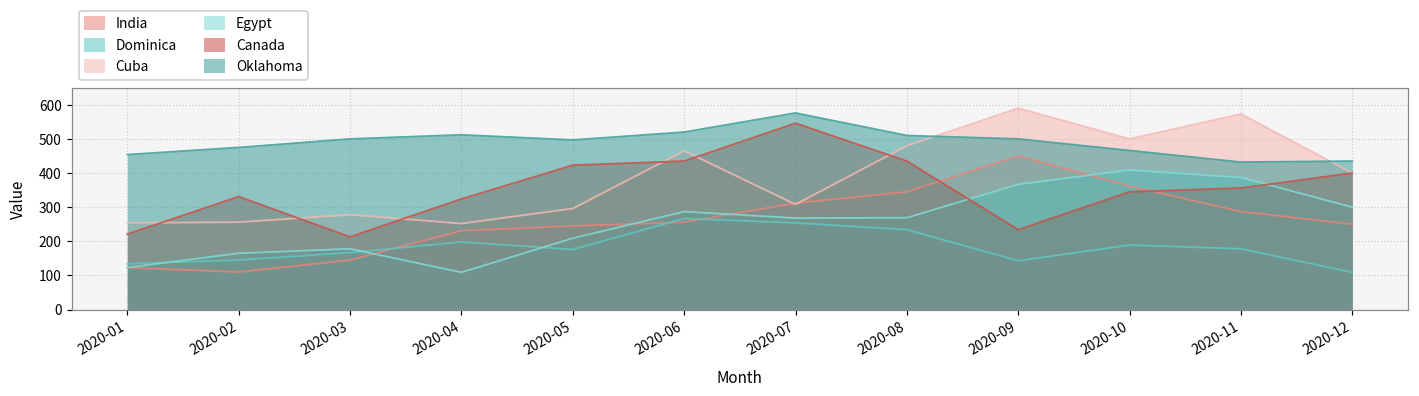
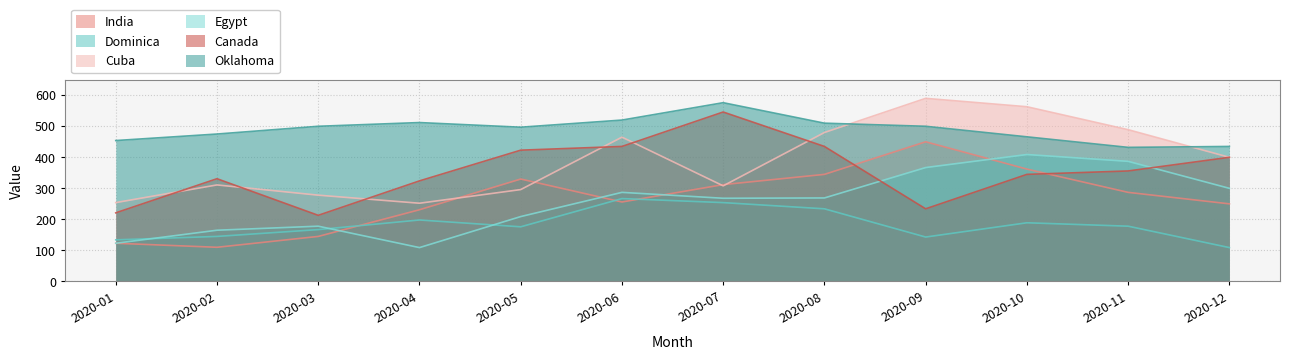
  {
    "India": {
      "2020-02": 110,
      "2020-03": 150,
      "2020-04": 230,
-     "2020-05": 250,
+     "2020-05": 330,
      "2020-06": 260,
      "2020-08": 350,
      "2020-09": 450,
      "2020-10": 360,
      "2020-11": 290,
      "2020-12": 250
    },
    "Cuba": {
      "2020-01": 250,
-     "2020-02": 260,
+     "2020-02": 310,
      "2020-03": 280,
      "2020-04": 250,
      "2020-05": 300,
      "2020-06": 470,
      "2020-08": 480,
      "2020-09": 590,
-     "2020-10": 500,
-     "2020-11": 570
+     "2020-10": 560,
+     "2020-11": 490
    },
    "Canada": {
      "2020-01": 220,
      "2020-02": 330,
      "2020-03": 210,
      "2020-04": 320,
      "2020-05": 420,
      "2020-06": 440,
      "2020-07": 550,
      "2020-08": 440,
      "2020-09": 230,
      "2020-10": 350,
      "2020-11": 360
    }
  }
